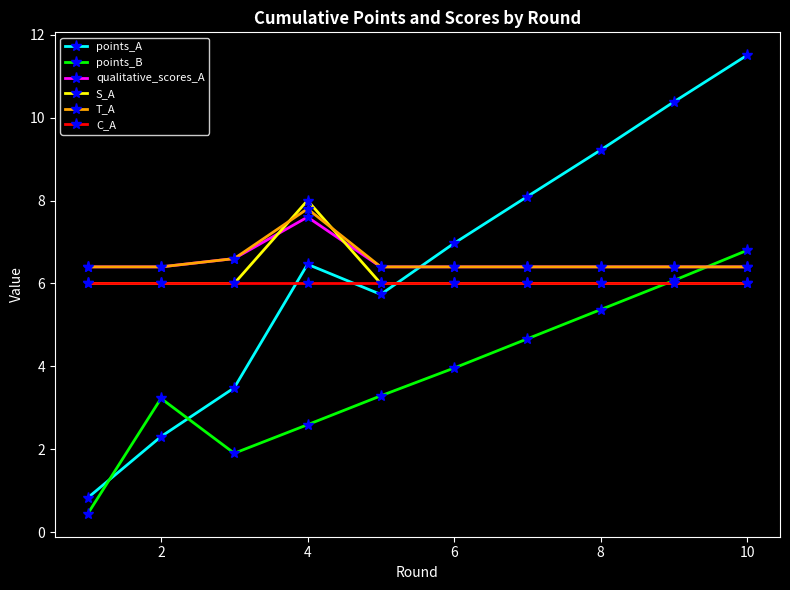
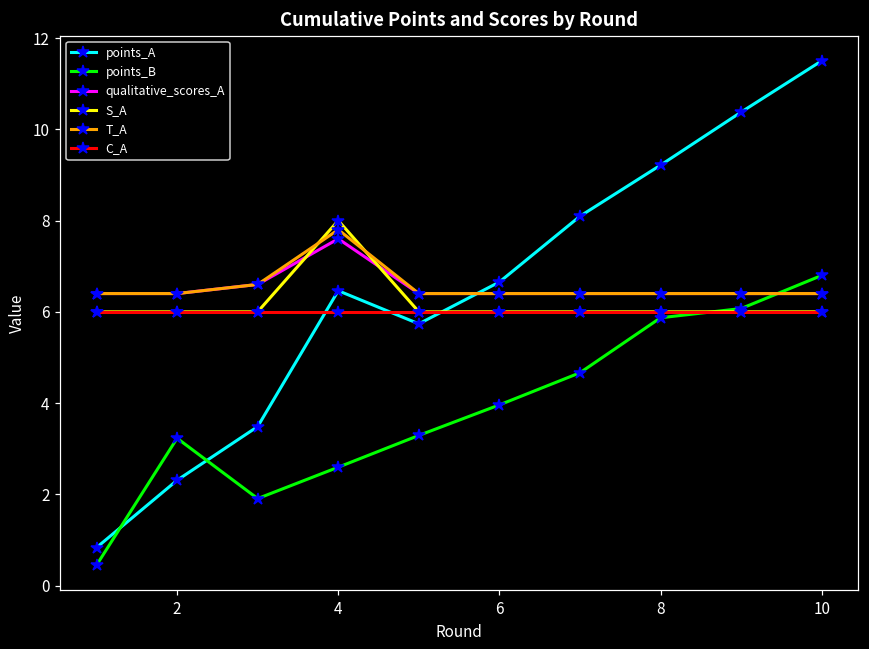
  {
    "points_A": {
      "2": 2.3,
      "4": 6.5,
-     "6": 7.0,
+     "6": 6.7,
      "8": 9.2,
      "10": 11.5
    },
    "points_B": {
      "2": 3.2,
      "4": 2.6,
      "6": 4.0,
-     "8": 5.4,
+     "8": 5.9,
      "10": 6.8
    },
    "qualitative_scores_A": {
      "4": 7.6
    },
    "S_A": {
      "4": 8.0
    },
    "T_A": {
      "4": 7.8
    },
    "C_A": {
      "4": 6.0
    }
  }
